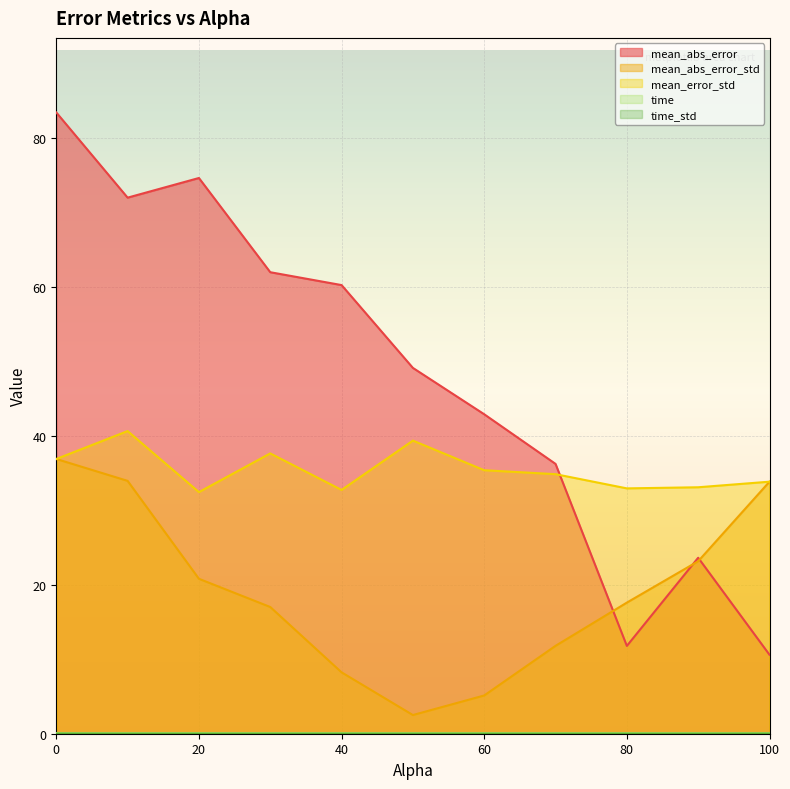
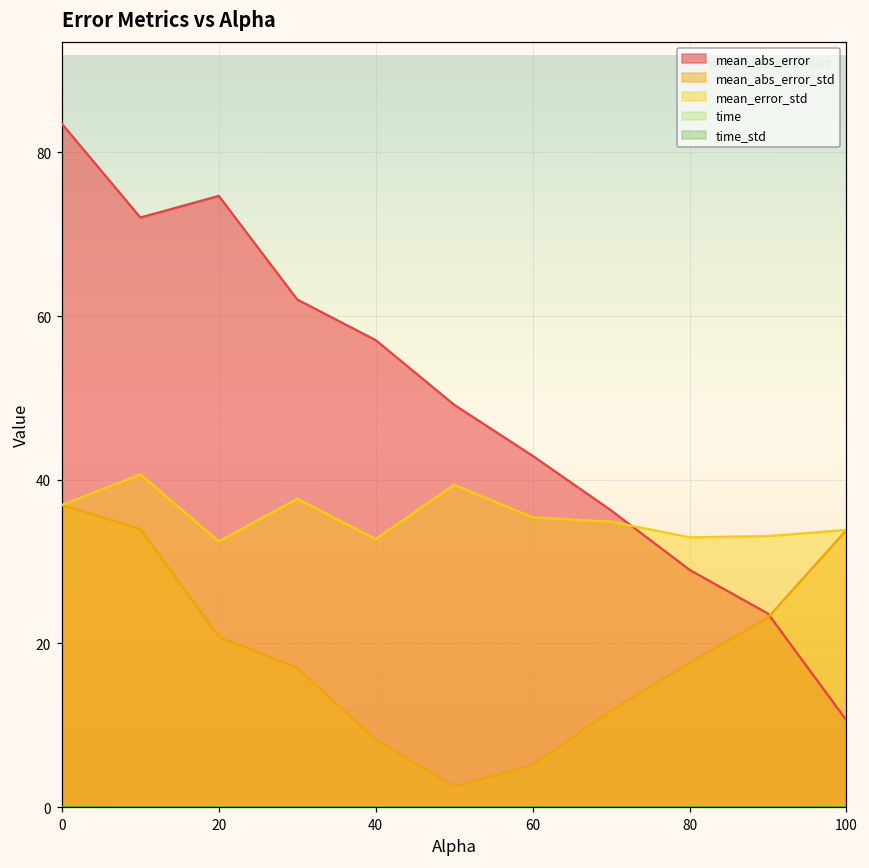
  {
    "mean_abs_error": {
      "0": 83,
      "20": 75,
-     "40": 60,
+     "40": 57,
      "60": 43,
-     "80": 12,
+     "80": 29,
      "100": 11
    }
  }
